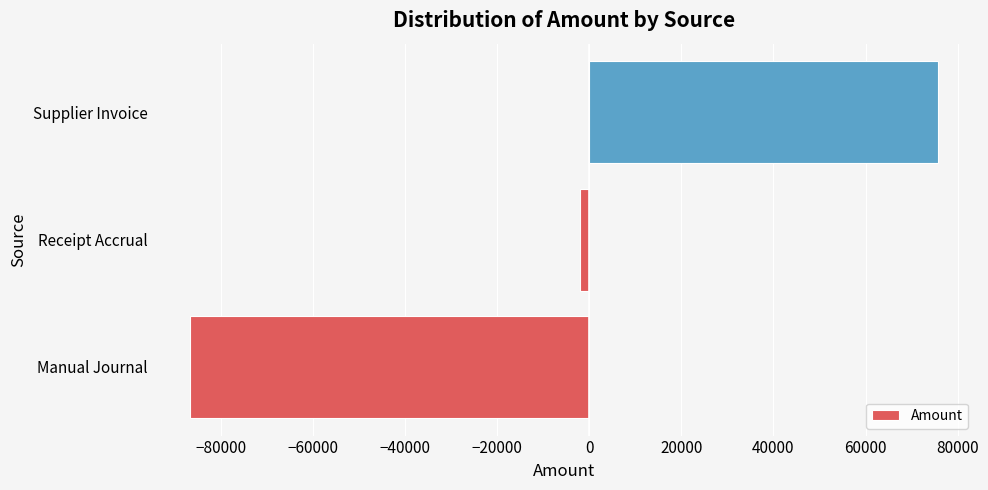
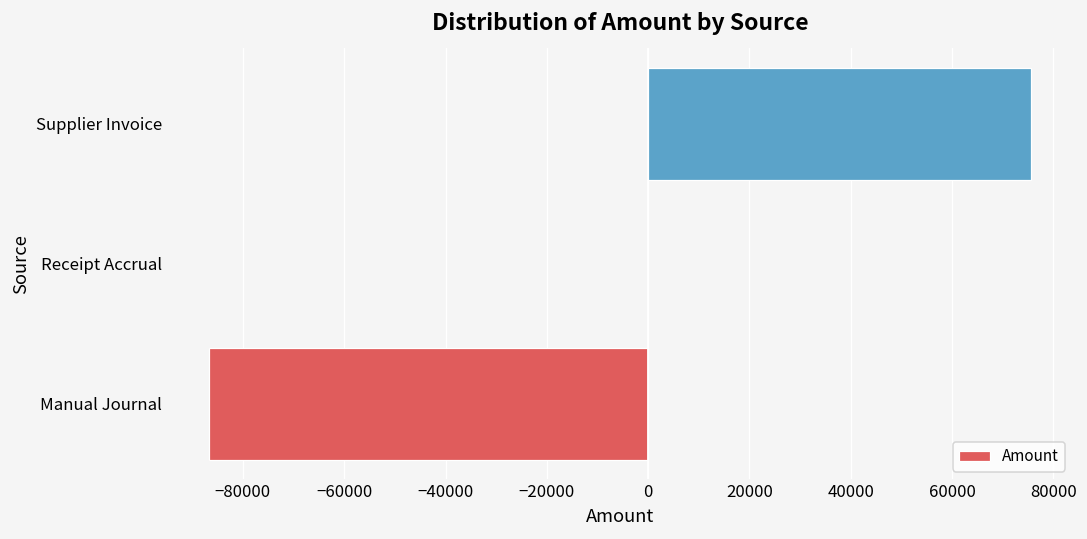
  {
    "Supplier Invoice": 76000,
-   "Receipt Accrual": -2000,
+   "Receipt Accrual": 0,
    "Manual Journal": -87000
  }
